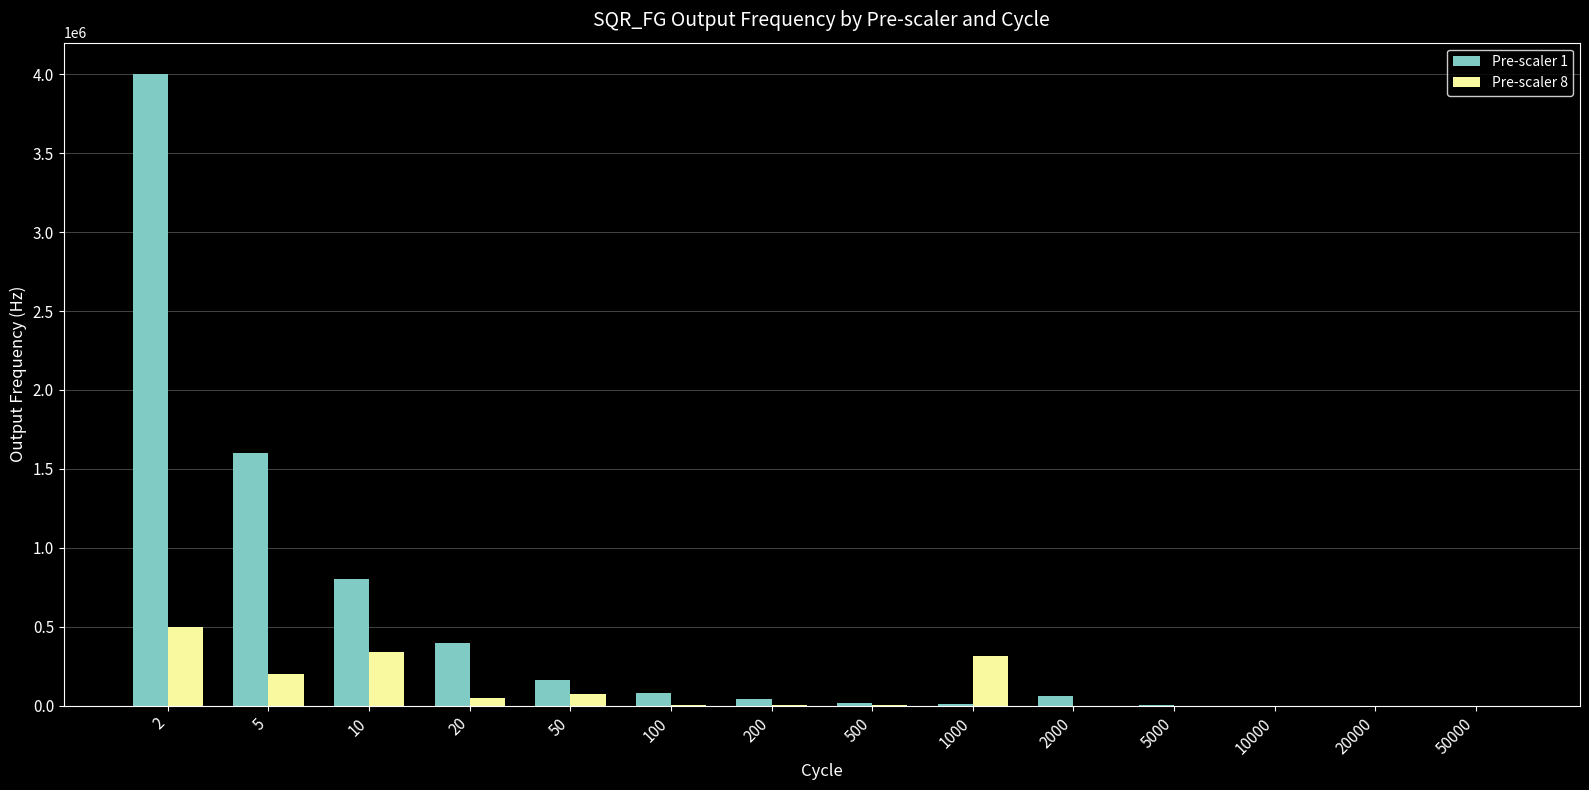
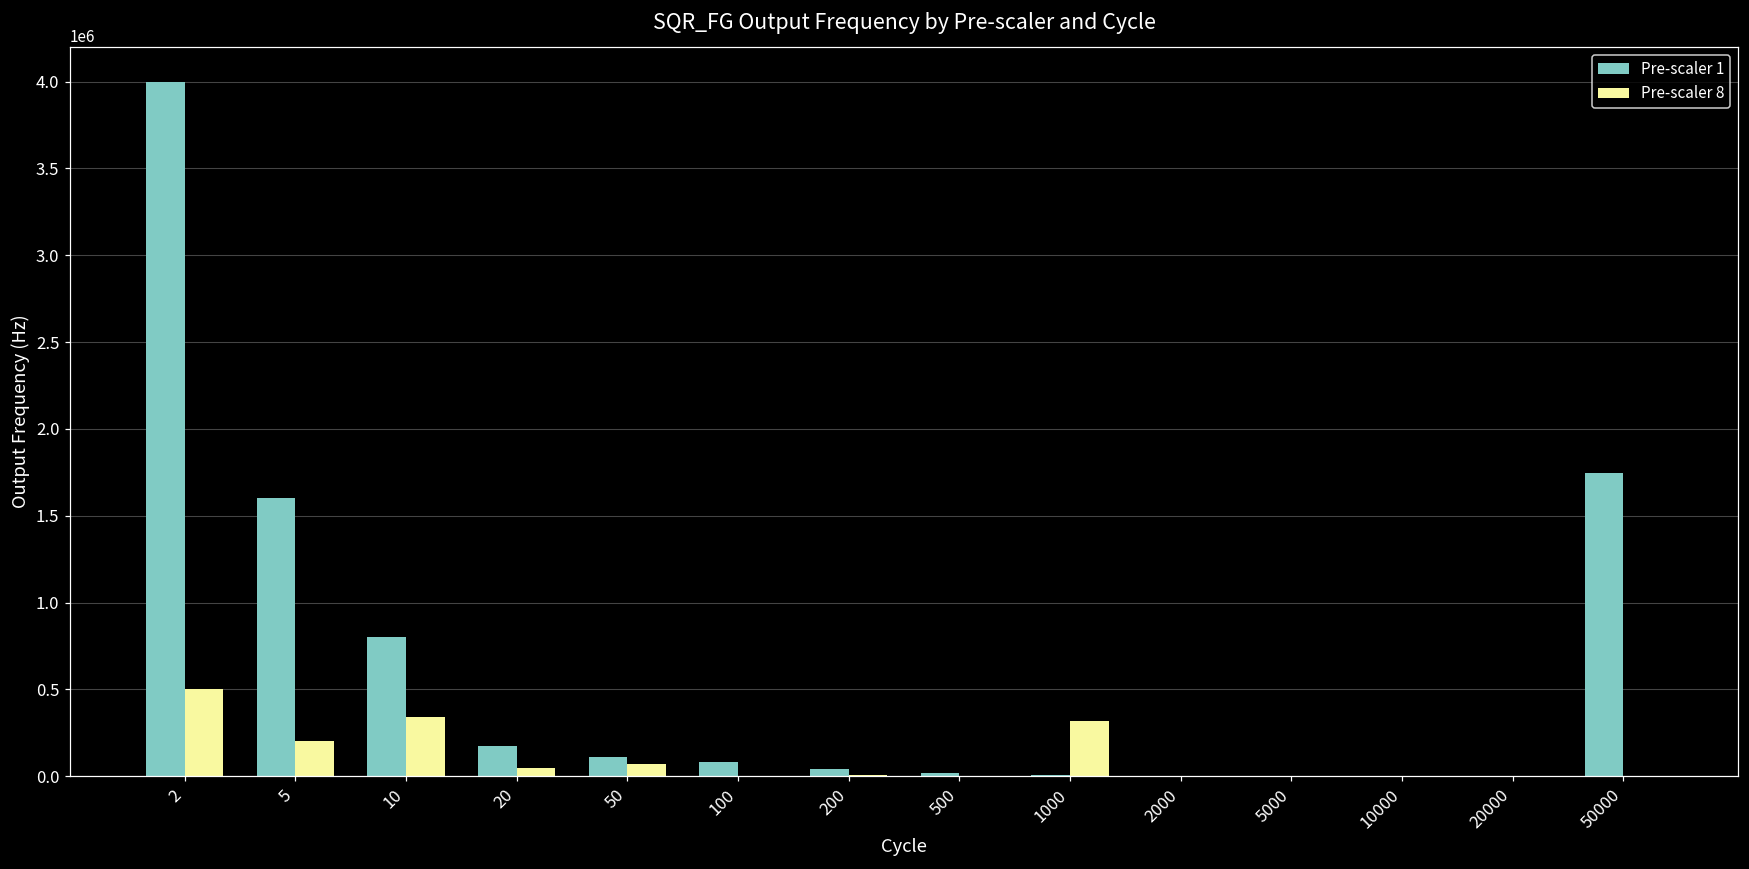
  {
    "Pre-scaler 1": {
      "2": 4000000,
      "5": 1600000,
      "10": 800000,
-     "20": 400000,
-     "50": 160000,
+     "20": 170000,
+     "50": 110000,
      "100": 80000,
      "200": 40000,
      "500": 20000,
-     "2000": 60000,
-     "50000": 0
+     "2000": 0,
+     "50000": 1740000
    },
    "Pre-scaler 8": {
      "2": 500000,
      "5": 200000,
      "10": 340000,
      "20": 50000,
      "50": 70000,
      "1000": 320000
    }
  }
